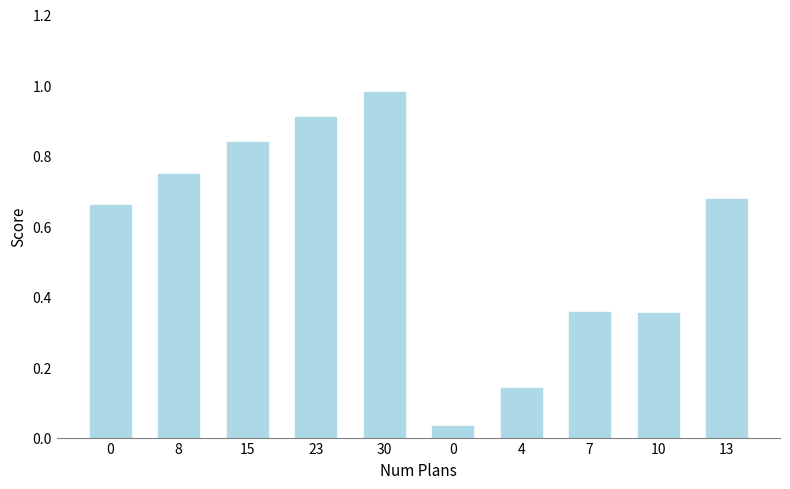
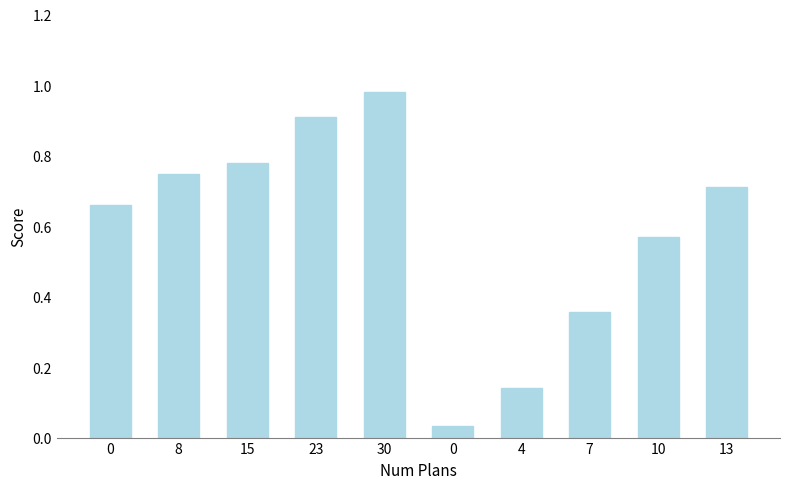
  {
    "8": 0.75,
-   "15": 0.84,
+   "15": 0.78,
    "23": 0.91,
    "30": 0.98,
    "4": 0.14,
    "7": 0.36,
-   "10": 0.35,
-   "13": 0.68
+   "10": 0.57,
+   "13": 0.71
  }
